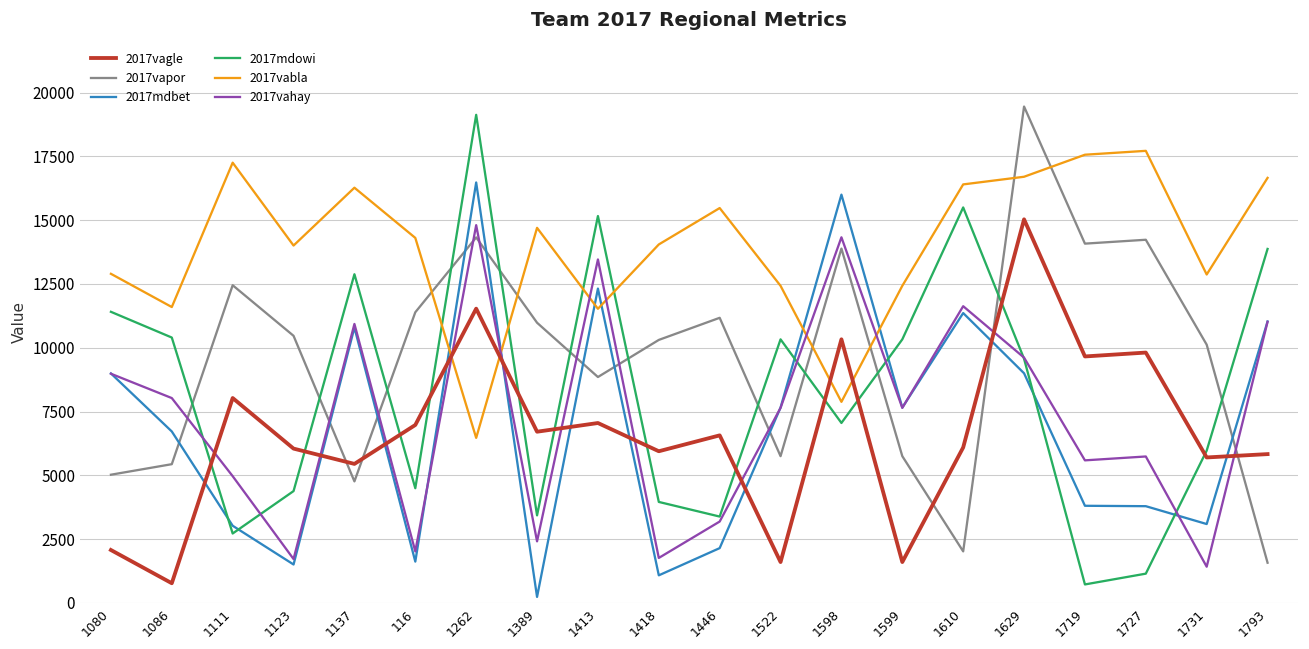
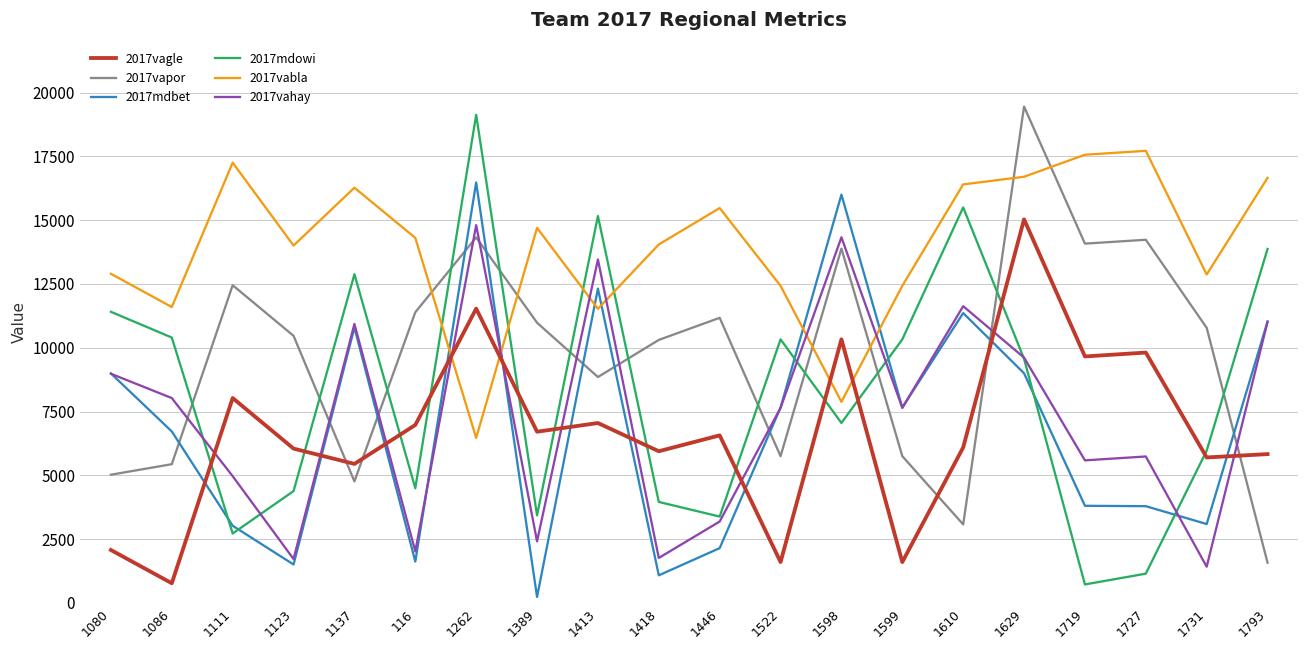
  {
    "2017vagle": {
      "1080": 2100,
      "1086": 800,
      "1111": 8000,
      "1123": 6000,
      "1137": 5400,
      "116": 7000,
      "1262": 11500,
      "1389": 6700,
      "1413": 7000,
      "1418": 5900,
      "1446": 6600,
      "1522": 1600,
      "1598": 10300,
      "1599": 1600,
      "1610": 6100,
      "1629": 15000,
      "1719": 9700,
      "1727": 9800,
      "1731": 5700,
      "1793": 5800
    },
    "2017vapor": {
      "1080": 5000,
      "1086": 5400,
      "1111": 12500,
      "1123": 10500,
      "1137": 4800,
      "116": 11400,
      "1262": 14300,
      "1389": 11000,
      "1413": 8900,
      "1418": 10300,
      "1446": 11200,
      "1522": 5700,
      "1598": 13900,
      "1599": 5700,
-     "1610": 2000,
+     "1610": 3100,
      "1629": 19500,
      "1719": 14100,
      "1727": 14200,
-     "1731": 10100,
+     "1731": 10800,
      "1793": 1600
    },
    "2017mdbet": {
      "1086": 6700,
      "1111": 3000,
      "1123": 1500,
      "1137": 10800,
      "116": 1600,
      "1262": 16500,
      "1389": 200,
      "1413": 12300,
      "1418": 1100,
      "1446": 2100,
      "1598": 16000,
      "1610": 11400,
      "1629": 9000,
      "1719": 3800,
      "1727": 3800,
      "1731": 3100
    },
    "2017mdowi": {
      "1080": 11400,
      "1086": 10400,
      "1111": 2700,
      "1123": 4400,
      "1137": 12900,
      "116": 4500,
      "1262": 19100,
      "1389": 3400,
      "1413": 15200,
      "1418": 4000,
      "1446": 3400,
      "1522": 10300,
      "1598": 7100,
      "1599": 10300,
      "1610": 15500,
      "1719": 700,
      "1727": 1100,
      "1731": 6000,
      "1793": 13900
    },
    "2017vabla": {
      "1080": 12900,
      "1086": 11600,
      "1111": 17300,
      "1123": 14000,
      "1137": 16300,
      "116": 14300,
      "1262": 6500,
      "1389": 14700,
      "1413": 11500,
      "1418": 14100,
      "1446": 15500,
      "1522": 12400,
      "1598": 7900,
      "1599": 12400,
      "1610": 16400,
      "1629": 16700,
      "1719": 17600,
      "1727": 17700,
      "1731": 12900,
      "1793": 16700
    },
    "2017vahay": {
      "1086": 8000,
      "1111": 5000,
      "1123": 1700,
      "1137": 10900,
      "116": 2000,
      "1262": 14800,
      "1389": 2400,
      "1413": 13500,
      "1418": 1800,
      "1446": 3200,
      "1598": 14300,
      "1610": 11600,
      "1719": 5600,
      "1727": 5700,
      "1731": 1400
    }
  }
